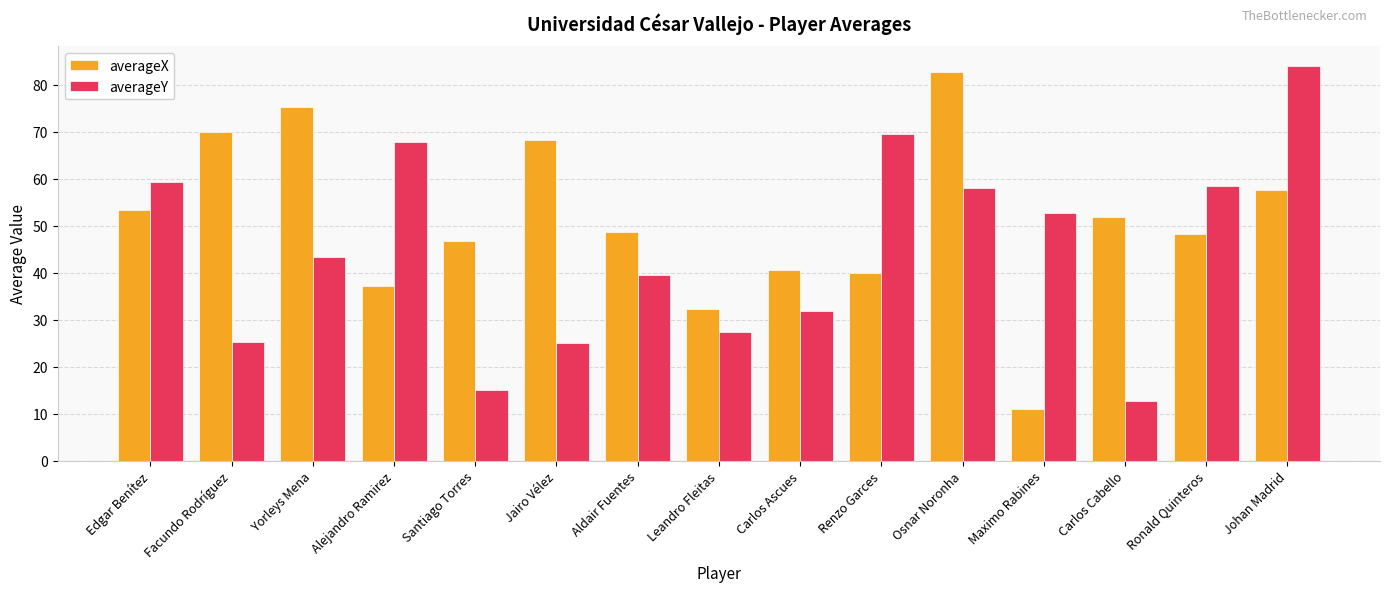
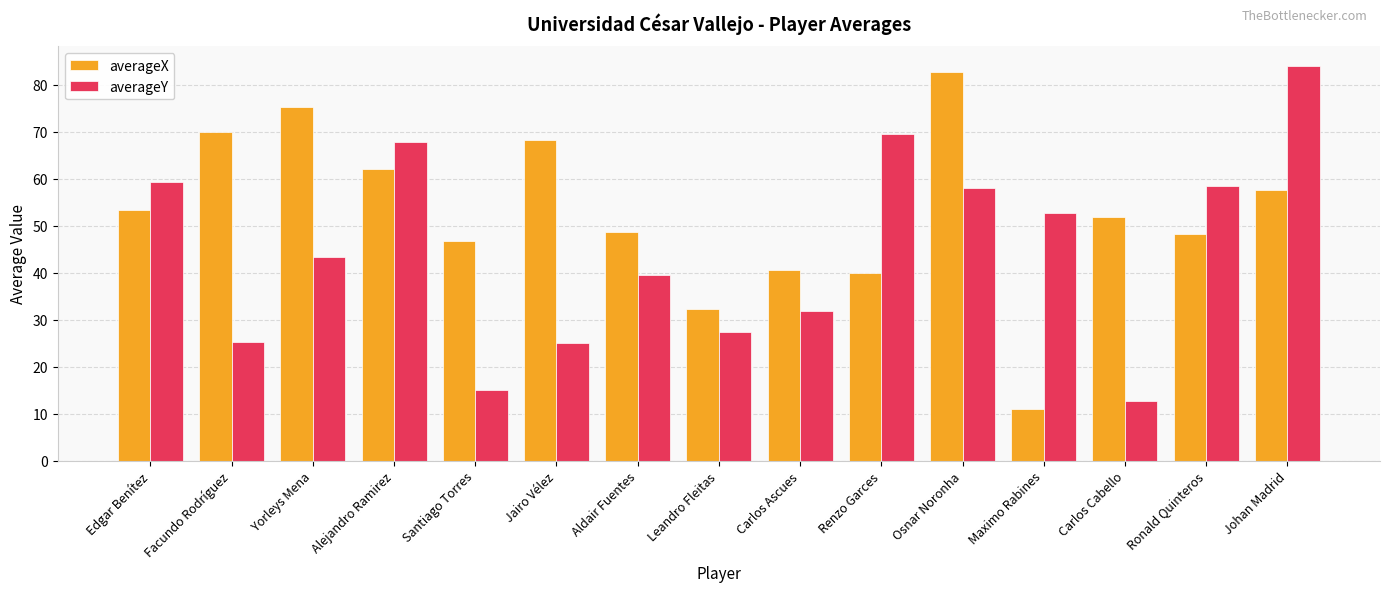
  {
    "averageX": {
      "Edgar Benítez": 53,
      "Facundo Rodríguez": 70,
      "Yorleys Mena": 75,
-     "Alejandro Ramirez": 37,
+     "Alejandro Ramirez": 62,
      "Santiago Torres": 47,
      "Jairo Vélez": 68,
      "Aldair Fuentes": 49,
      "Leandro Fleitas": 32,
      "Carlos Ascues": 41,
      "Renzo Garces": 40,
      "Osnar Noronha": 83,
      "Maximo Rabines": 11,
      "Carlos Cabello": 52,
      "Ronald Quinteros": 48,
      "Johan Madrid": 58
    },
    "averageY": {
      "Edgar Benítez": 59,
      "Facundo Rodríguez": 25,
      "Yorleys Mena": 43,
      "Alejandro Ramirez": 68,
      "Santiago Torres": 15,
      "Jairo Vélez": 25,
      "Aldair Fuentes": 40,
      "Leandro Fleitas": 27,
      "Carlos Ascues": 32,
      "Renzo Garces": 69,
      "Osnar Noronha": 58,
      "Maximo Rabines": 53,
      "Carlos Cabello": 13,
      "Ronald Quinteros": 58,
      "Johan Madrid": 84
    }
  }
